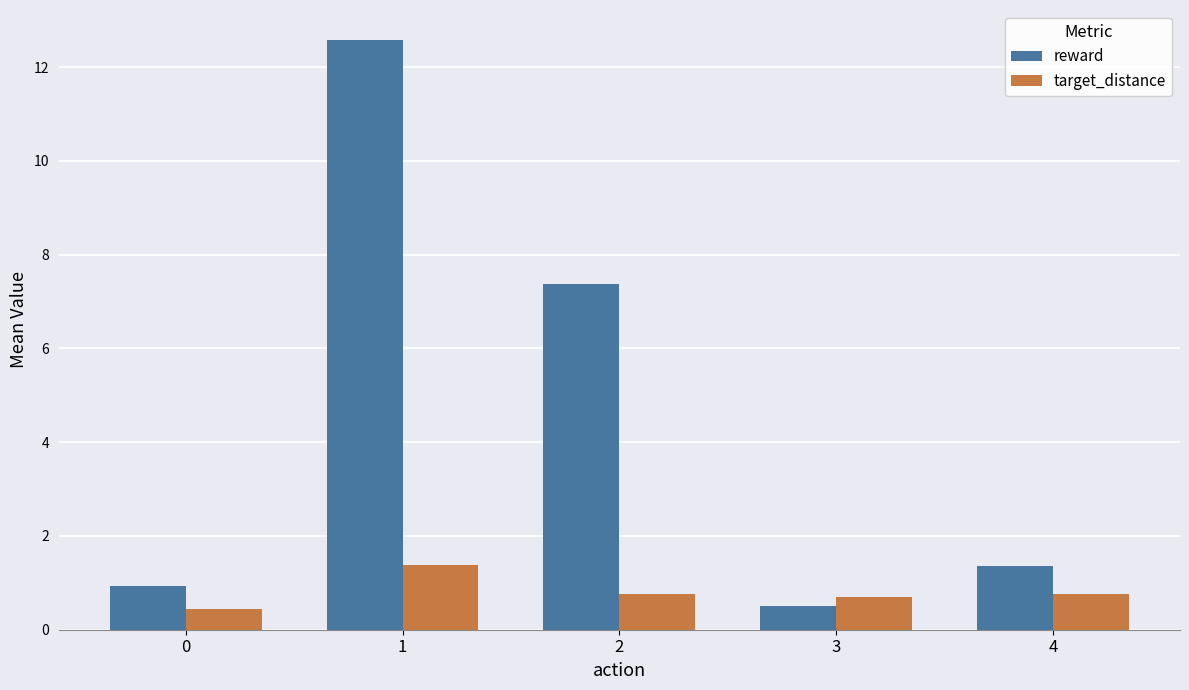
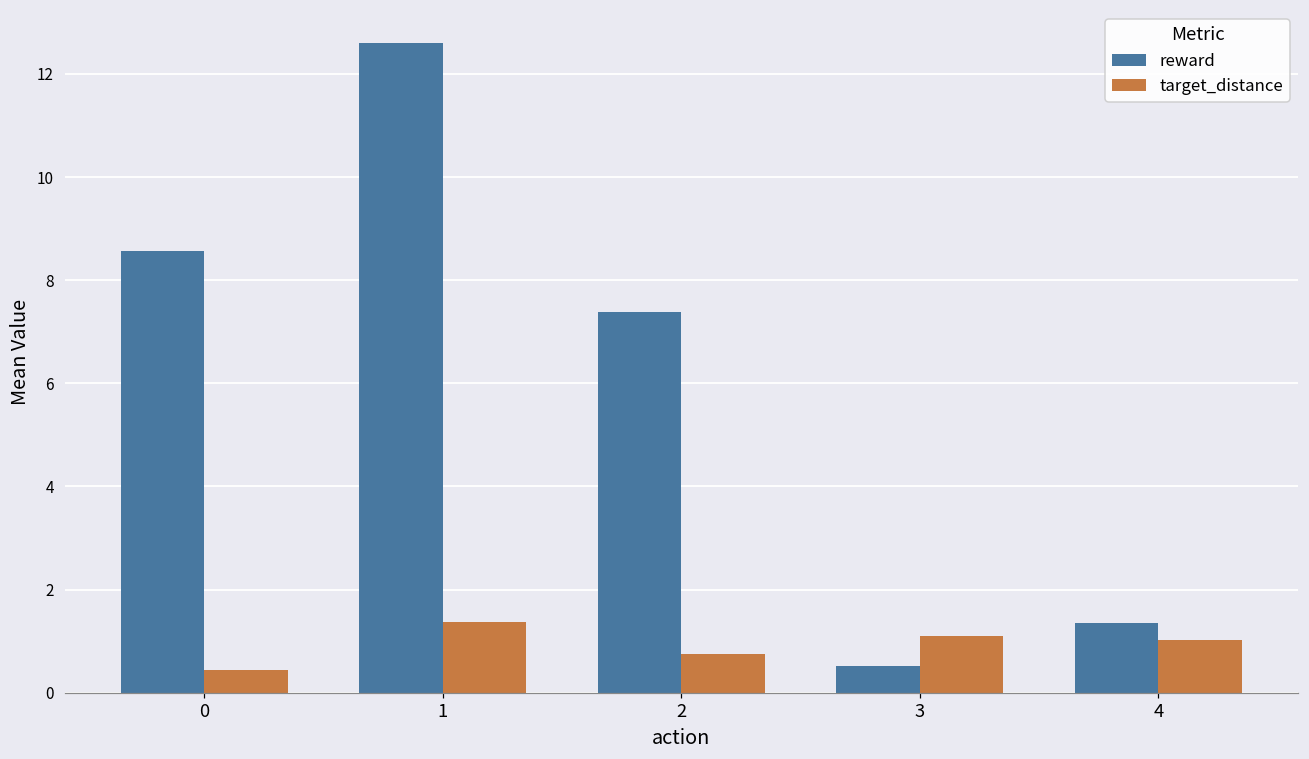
  {
    "reward": {
-     "0": 0.9,
+     "0": 8.6,
      "1": 12.6,
      "2": 7.4,
      "3": 0.5,
      "4": 1.4
    },
    "target_distance": {
      "0": 0.4,
      "1": 1.4,
      "2": 0.8,
-     "3": 0.7,
-     "4": 0.8
+     "3": 1.1,
+     "4": 1.0
    }
  }
